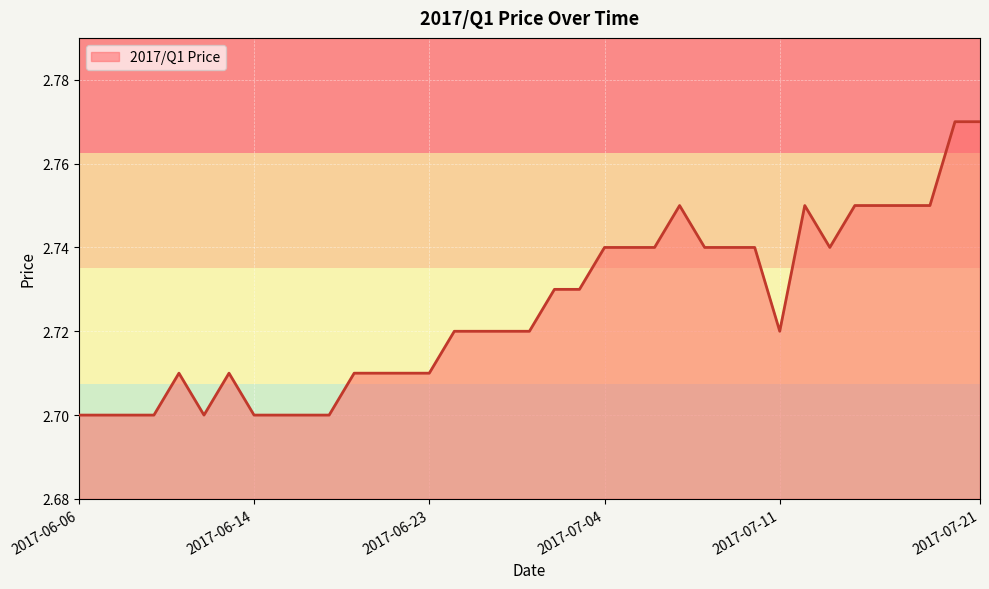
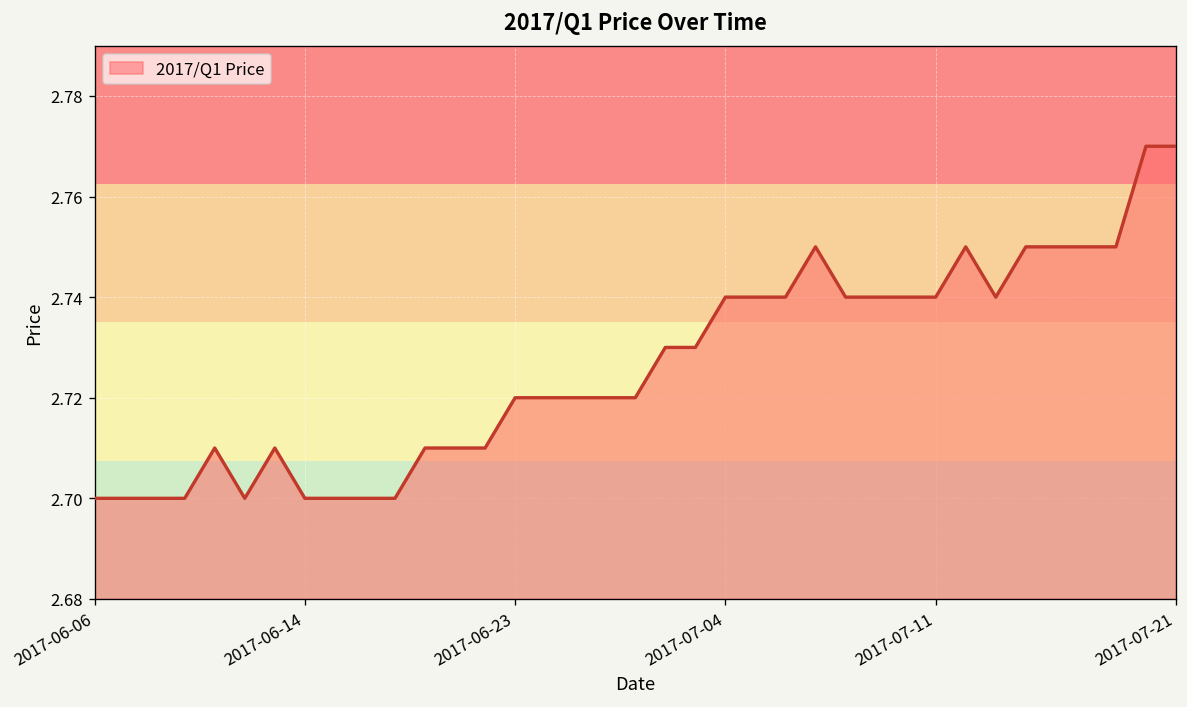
  {
    "2017-06-06": 2.70,
    "2017-06-14": 2.70,
-   "2017-06-23": 2.71,
+   "2017-06-23": 2.72,
    "2017-07-04": 2.74,
-   "2017-07-11": 2.72,
+   "2017-07-11": 2.74,
    "2017-07-21": 2.77
  }
